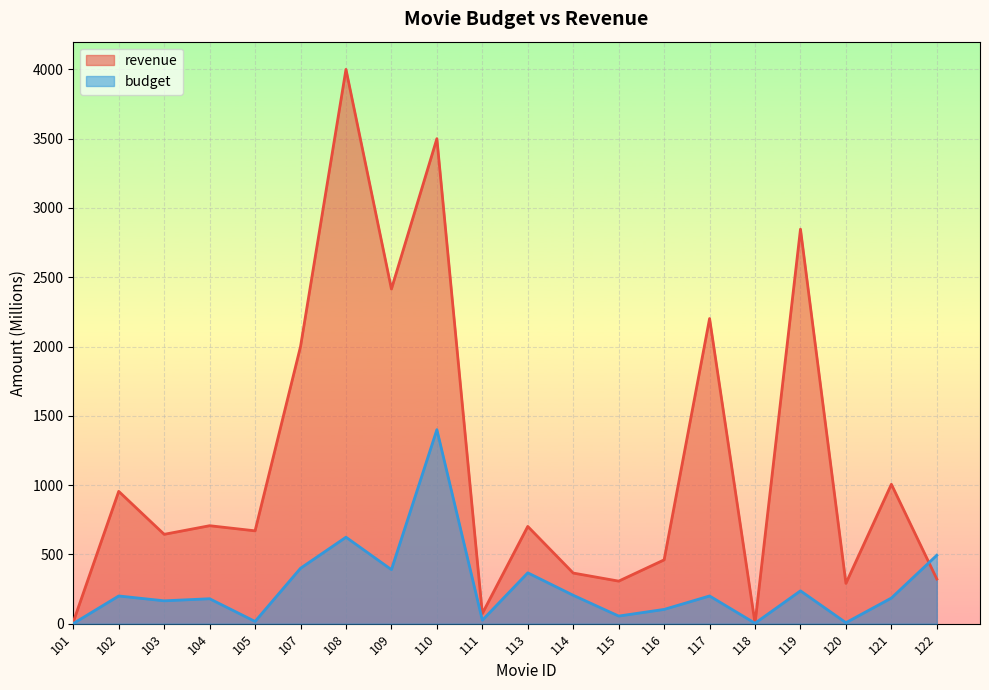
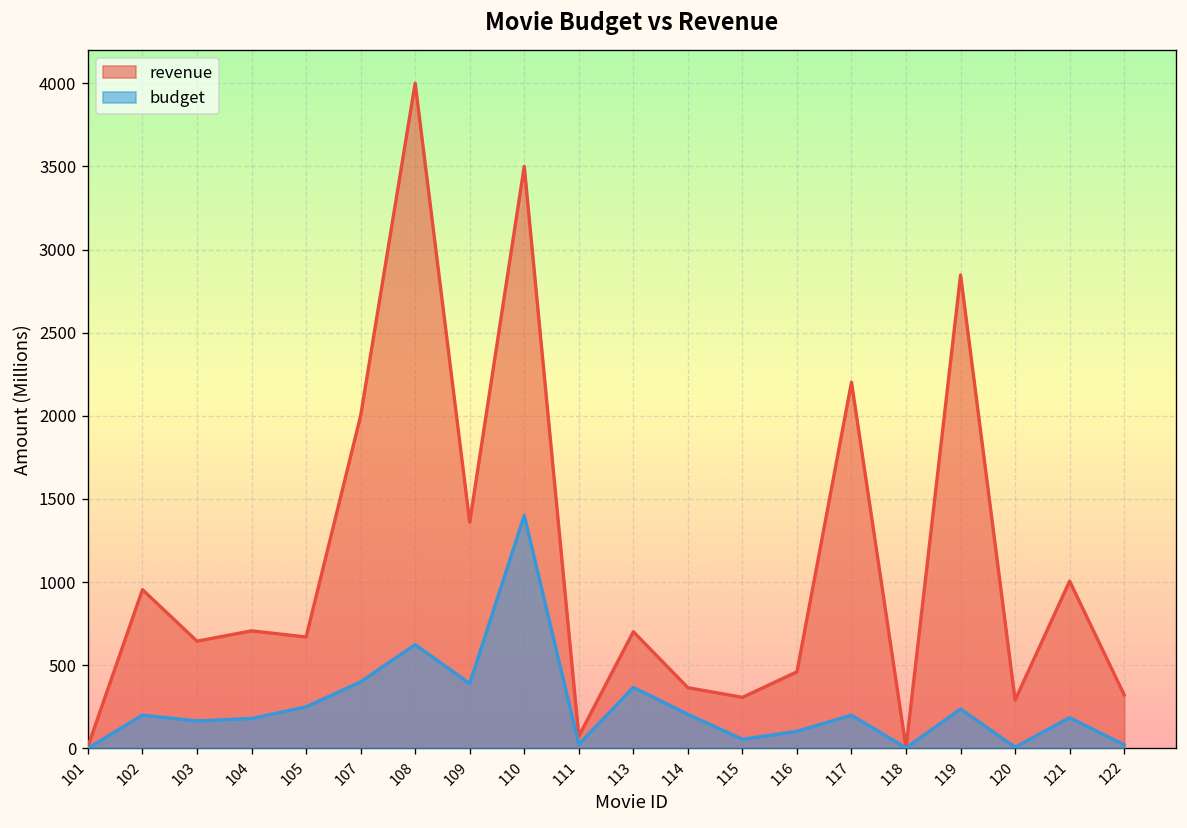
  {
    "revenue": {
      "102": 950,
      "103": 640,
      "104": 710,
      "105": 670,
      "107": 2000,
      "108": 4000,
-     "109": 2420,
+     "109": 1360,
      "110": 3500,
      "111": 70,
      "113": 700,
      "114": 370,
      "115": 310,
      "116": 460,
      "117": 2200,
      "119": 2850,
      "120": 290,
      "121": 1010,
      "122": 320
    },
    "budget": {
      "102": 200,
      "103": 170,
      "104": 180,
-     "105": 20,
+     "105": 250,
      "107": 400,
      "108": 620,
      "109": 390,
      "110": 1400,
      "111": 30,
      "113": 370,
      "114": 210,
      "115": 60,
      "116": 100,
      "117": 200,
      "119": 240,
      "120": 10,
      "121": 190,
-     "122": 490
+     "122": 20
    }
  }
